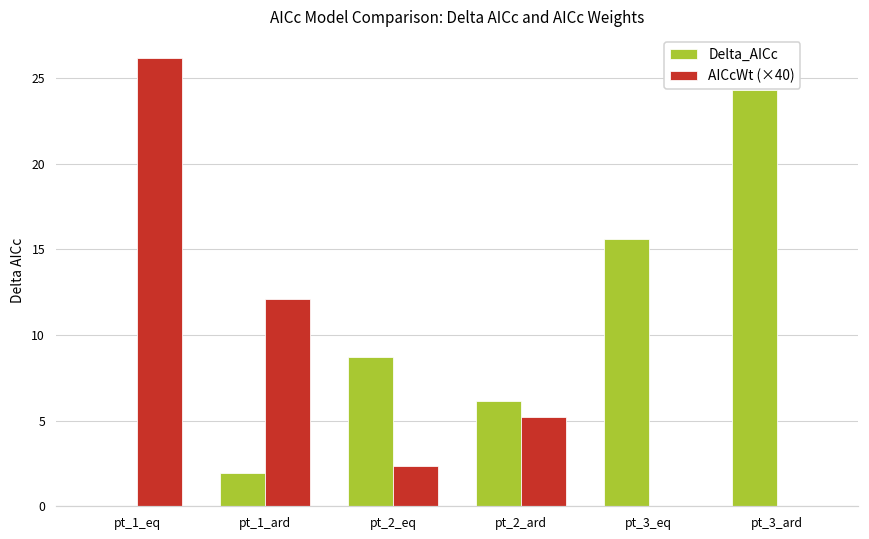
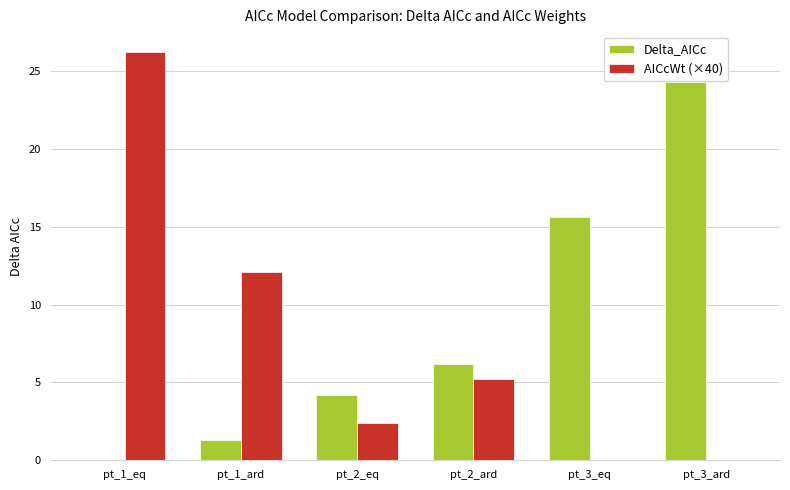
  {
    "Delta_AICc": {
      "pt_1_eq": 0.0,
-     "pt_1_ard": 1.9,
-     "pt_2_eq": 8.7,
+     "pt_1_ard": 1.3,
+     "pt_2_eq": 4.2,
      "pt_2_ard": 6.2,
      "pt_3_eq": 15.6,
      "pt_3_ard": 24.3
    },
    "AICcWt (×40)": {
      "pt_1_eq": 26.2,
      "pt_1_ard": 12.1,
      "pt_2_eq": 2.4,
      "pt_2_ard": 5.2
    }
  }
